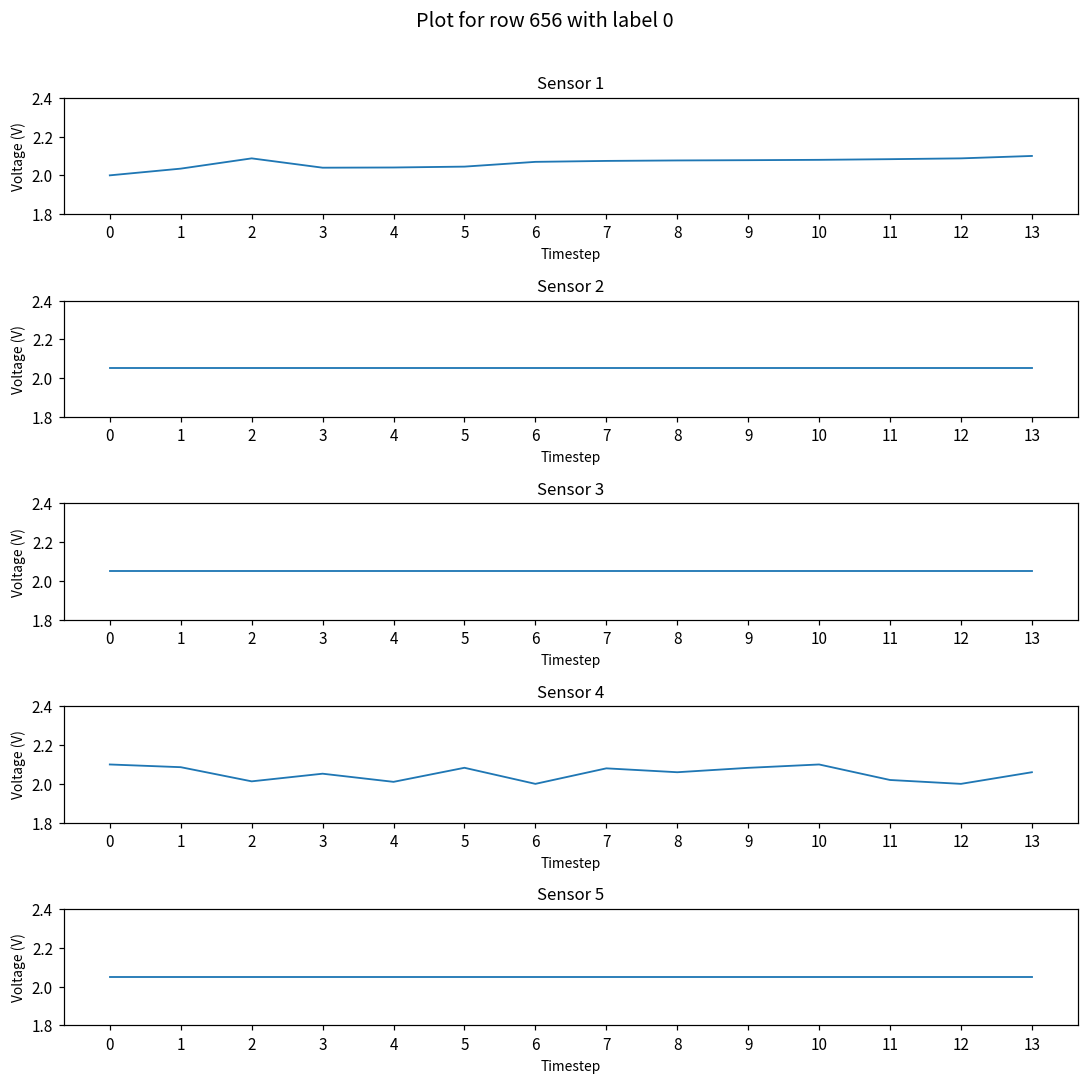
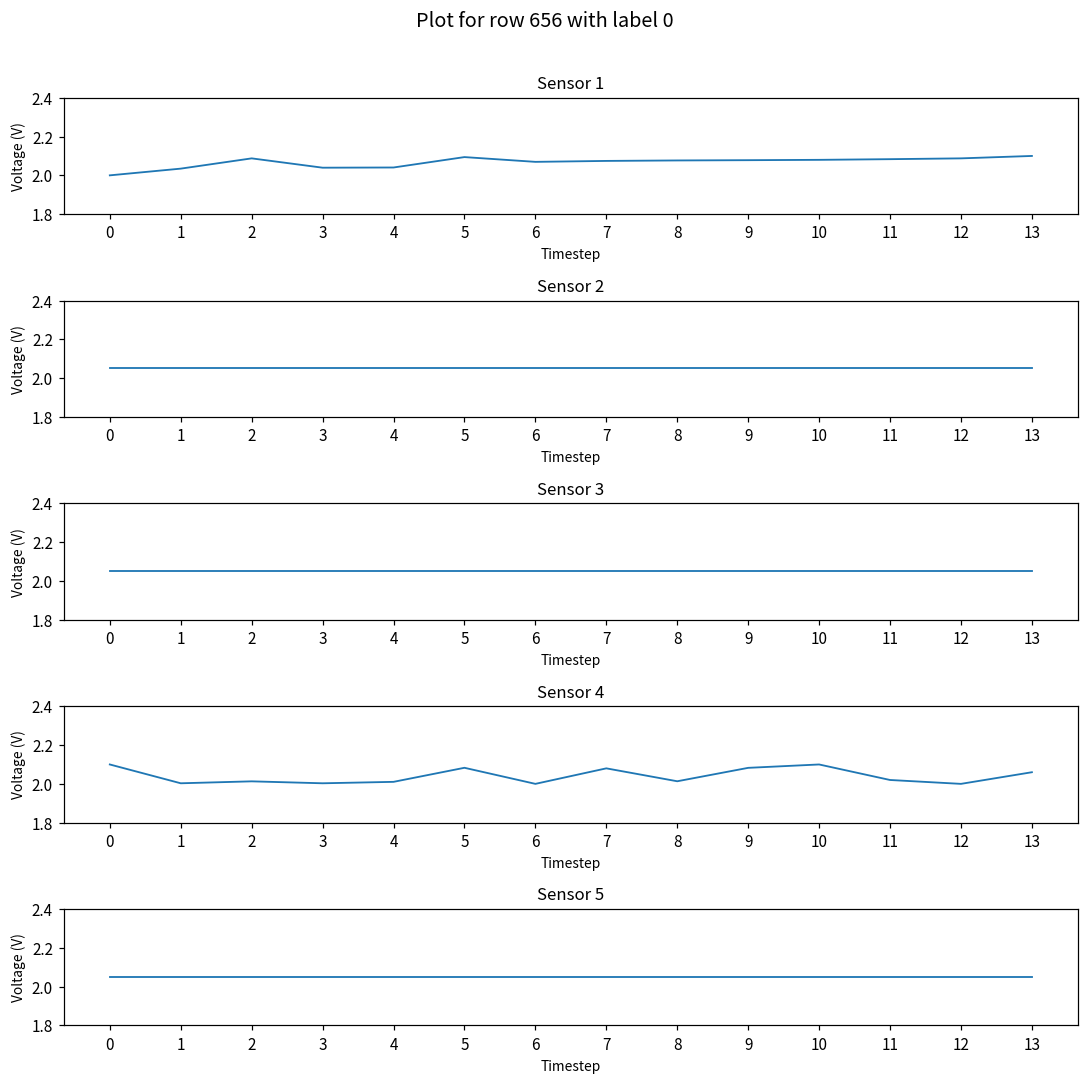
  {
    "Sensor 1": {
      "0": 2.00,
      "1": 2.03,
      "2": 2.09,
      "3": 2.04,
      "4": 2.04,
-     "5": 2.04,
+     "5": 2.09,
      "6": 2.07,
      "7": 2.07,
      "8": 2.08,
      "9": 2.08,
      "10": 2.08,
      "11": 2.08,
      "12": 2.09,
      "13": 2.10
    },
    "Sensor 2": {
      "0": 2.05,
      "1": 2.05,
      "2": 2.05,
      "3": 2.05,
      "4": 2.05,
      "5": 2.05,
      "6": 2.05,
      "7": 2.05,
      "8": 2.05,
      "9": 2.05,
      "10": 2.05,
      "11": 2.05,
      "12": 2.05,
      "13": 2.05
    },
    "Sensor 3": {
      "0": 2.05,
      "1": 2.05,
      "2": 2.05,
      "3": 2.05,
      "4": 2.05,
      "5": 2.05,
      "6": 2.05,
      "7": 2.05,
      "8": 2.05,
      "9": 2.05,
      "10": 2.05,
      "11": 2.05,
      "12": 2.05,
      "13": 2.05
    },
    "Sensor 4": {
      "0": 2.10,
-     "1": 2.09,
+     "1": 2.00,
      "2": 2.01,
-     "3": 2.05,
+     "3": 2.00,
      "4": 2.01,
      "5": 2.08,
      "6": 2.00,
      "7": 2.08,
-     "8": 2.06,
+     "8": 2.01,
      "9": 2.08,
      "10": 2.10,
      "11": 2.02,
      "12": 2.00,
      "13": 2.06
    },
    "Sensor 5": {
      "0": 2.05,
      "1": 2.05,
      "2": 2.05,
      "3": 2.05,
      "4": 2.05,
      "5": 2.05,
      "6": 2.05,
      "7": 2.05,
      "8": 2.05,
      "9": 2.05,
      "10": 2.05,
      "11": 2.05,
      "12": 2.05,
      "13": 2.05
    }
  }
